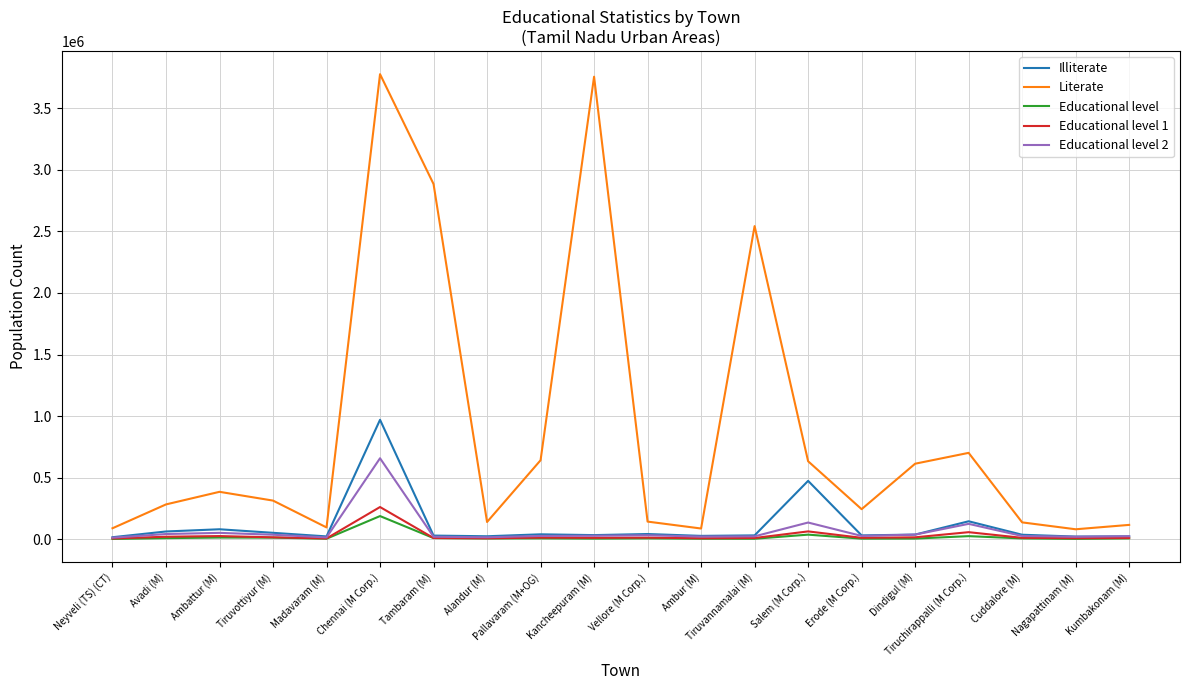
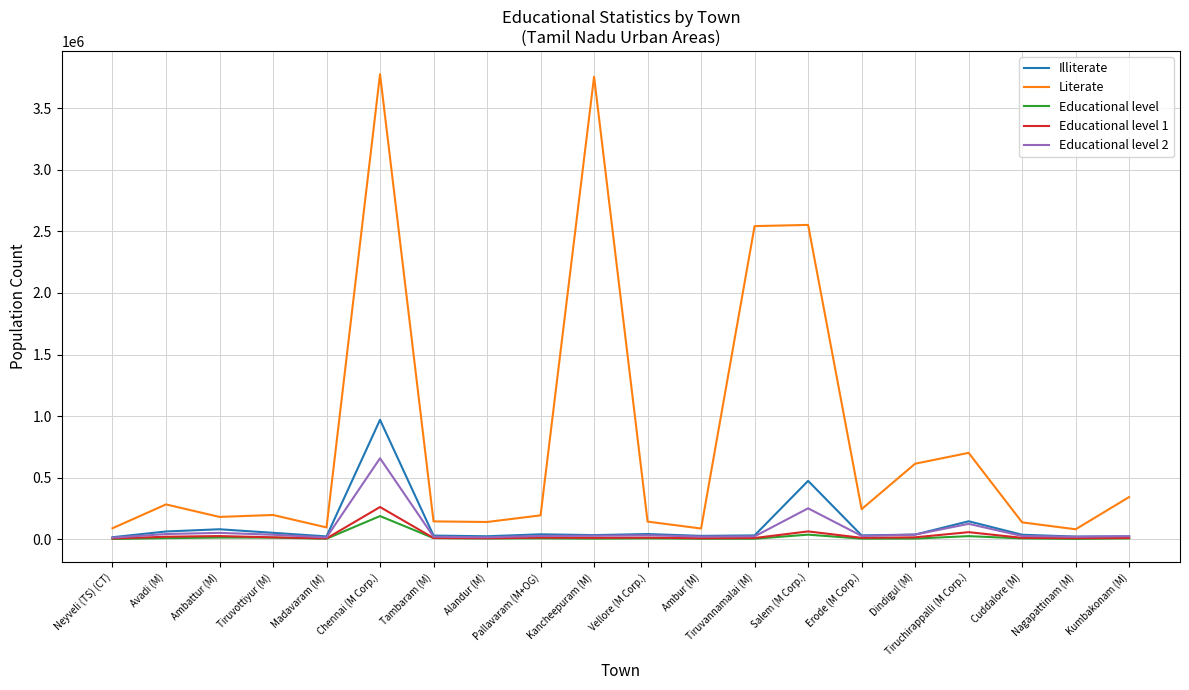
  {
    "Illiterate": {
      "Ambattur (M)": 80000,
      "Chennai (M Corp.)": 970000,
      "Salem (M Corp.)": 470000,
      "Tiruchirappalli (M Corp.)": 150000
    },
    "Literate": {
      "Neyveli (TS) (CT)": 90000,
      "Avadi (M)": 280000,
-     "Ambattur (M)": 390000,
-     "Tiruvottiyur (M)": 310000,
+     "Ambattur (M)": 180000,
+     "Tiruvottiyur (M)": 200000,
      "Madavaram (M)": 100000,
      "Chennai (M Corp.)": 3780000,
-     "Tambaram (M)": 2880000,
+     "Tambaram (M)": 150000,
      "Alandur (M)": 140000,
-     "Pallavaram (M+OG)": 640000,
+     "Pallavaram (M+OG)": 190000,
      "Kancheepuram (M)": 3760000,
      "Vellore (M Corp.)": 140000,
      "Ambur (M)": 90000,
      "Tiruvannamalai (M)": 2540000,
-     "Salem (M Corp.)": 630000,
+     "Salem (M Corp.)": 2550000,
      "Erode (M Corp.)": 240000,
      "Dindigul (M)": 610000,
      "Tiruchirappalli (M Corp.)": 700000,
      "Cuddalore (M)": 140000,
      "Nagapattinam (M)": 80000,
-     "Kumbakonam (M)": 120000
+     "Kumbakonam (M)": 340000
    },
    "Educational level": {
      "Chennai (M Corp.)": 190000,
      "Salem (M Corp.)": 40000,
      "Tiruchirappalli (M Corp.)": 30000
    },
    "Educational level 1": {
      "Chennai (M Corp.)": 260000,
      "Salem (M Corp.)": 60000,
      "Tiruchirappalli (M Corp.)": 60000
    },
    "Educational level 2": {
      "Ambattur (M)": 50000,
      "Chennai (M Corp.)": 660000,
-     "Salem (M Corp.)": 140000,
+     "Salem (M Corp.)": 250000,
      "Tiruchirappalli (M Corp.)": 130000
    }
  }
